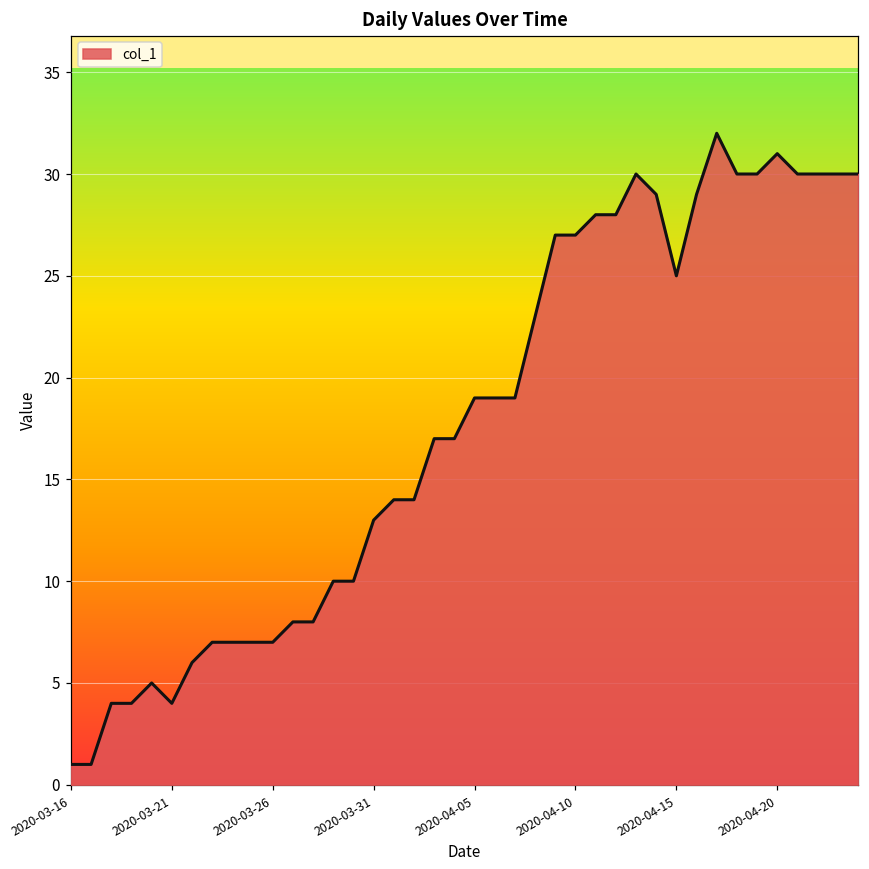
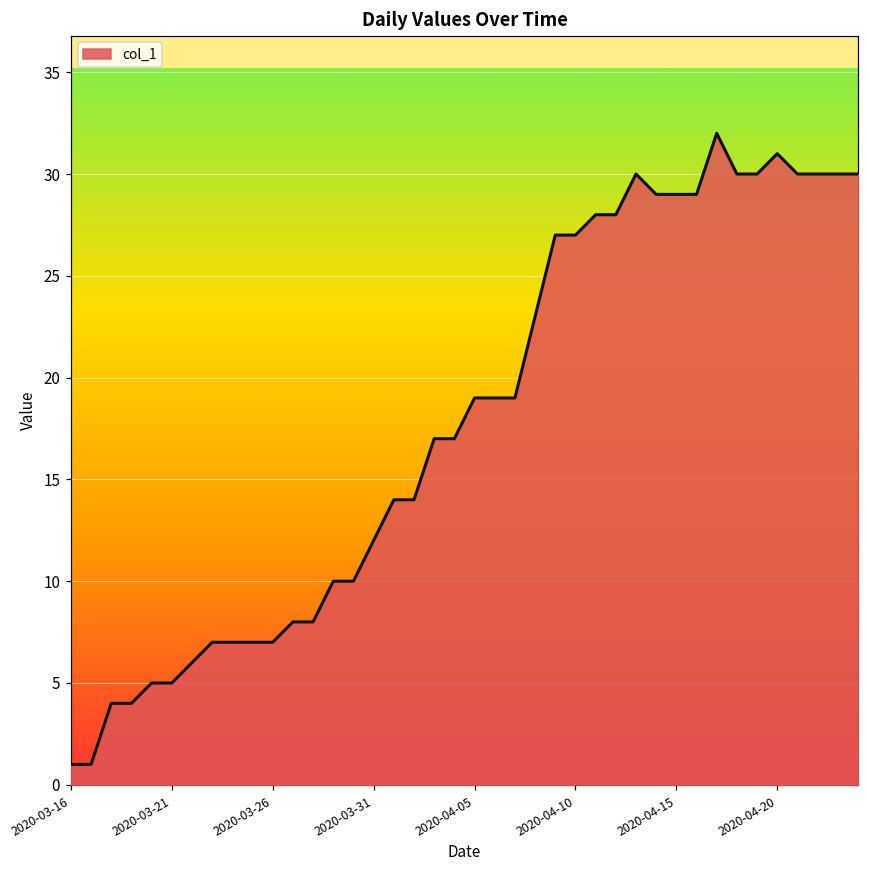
  {
    "2020-03-16": 1,
-   "2020-03-21": 4,
+   "2020-03-21": 5,
    "2020-03-26": 7,
-   "2020-03-31": 13,
+   "2020-03-31": 12,
    "2020-04-05": 19,
    "2020-04-10": 27,
-   "2020-04-15": 25,
+   "2020-04-15": 29,
    "2020-04-20": 31
  }
